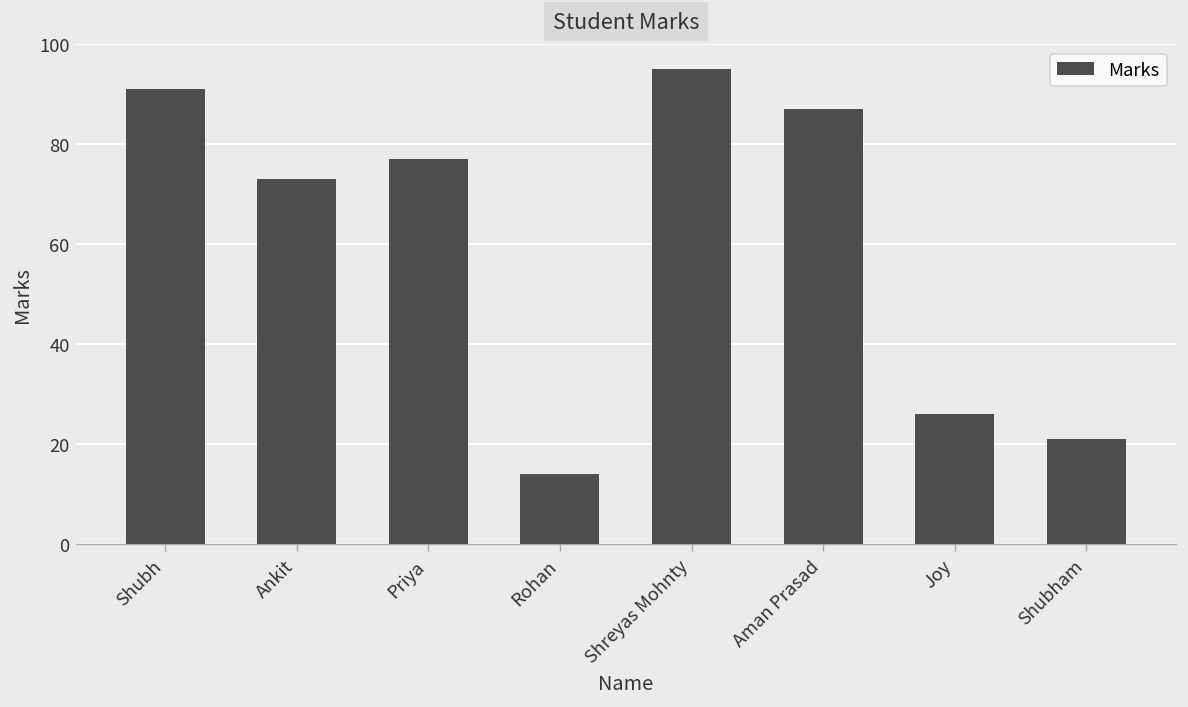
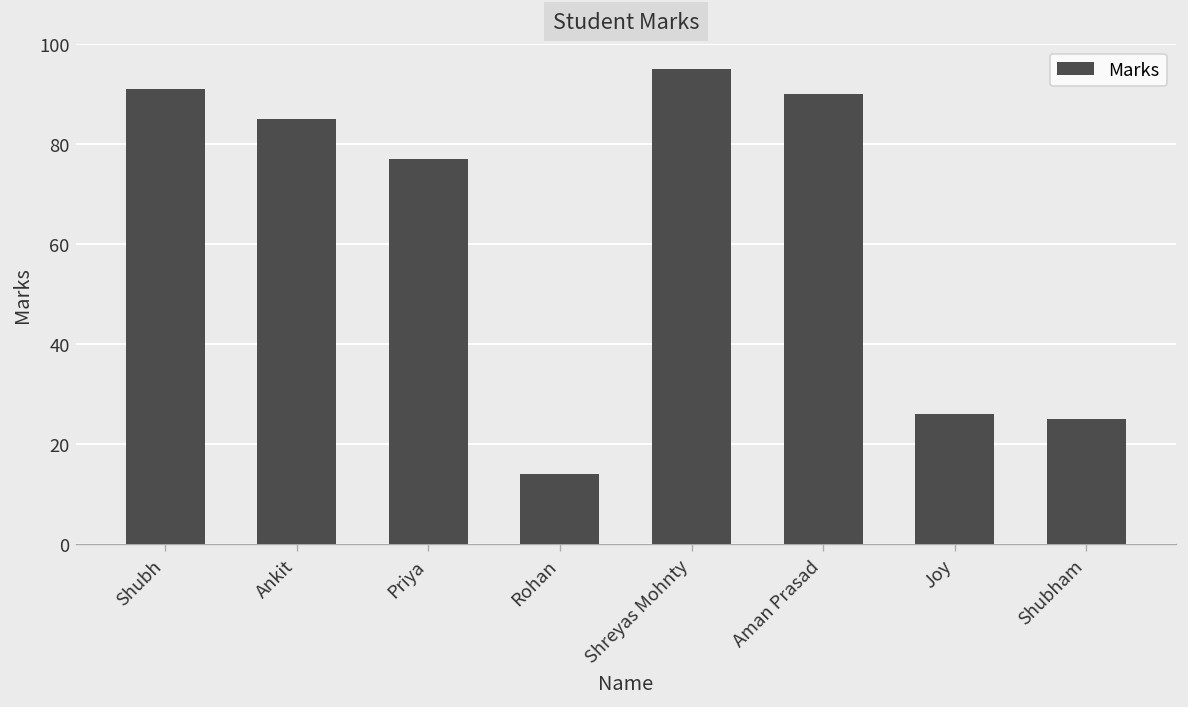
  {
    "Shubh": 91,
-   "Ankit": 73,
+   "Ankit": 85,
    "Priya": 77,
    "Rohan": 14,
    "Shreyas Mohnty": 95,
-   "Aman Prasad": 87,
+   "Aman Prasad": 90,
    "Joy": 26,
-   "Shubham": 21
+   "Shubham": 25
  }
